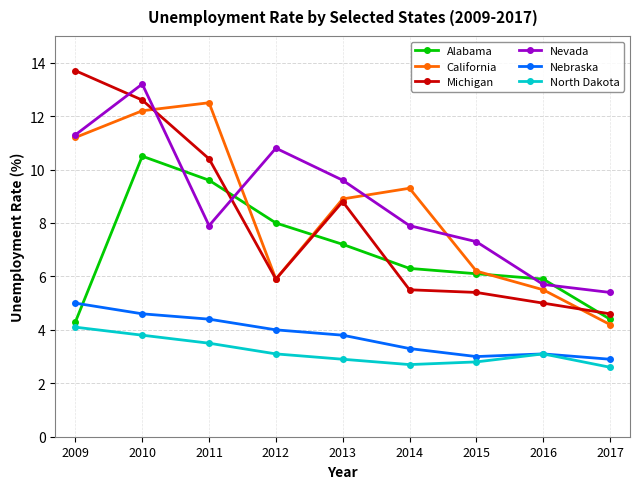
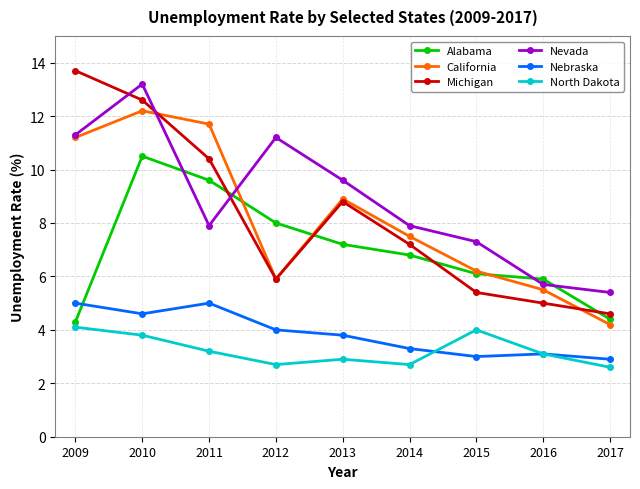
  {
    "Alabama": {
      "2009": 4.3,
      "2010": 10.5,
      "2011": 9.6,
      "2012": 8.0,
      "2013": 7.2,
-     "2014": 6.3,
+     "2014": 6.8,
      "2015": 6.1,
      "2016": 5.9,
      "2017": 4.4
    },
    "California": {
      "2009": 11.2,
      "2010": 12.2,
-     "2011": 12.5,
+     "2011": 11.7,
      "2013": 8.9,
-     "2014": 9.3,
+     "2014": 7.5,
      "2015": 6.2,
      "2016": 5.5,
      "2017": 4.2
    },
    "Michigan": {
      "2009": 13.7,
      "2010": 12.6,
      "2011": 10.4,
      "2013": 8.8,
-     "2014": 5.5,
+     "2014": 7.2,
      "2015": 5.4,
      "2016": 5.0,
      "2017": 4.6
    },
    "Nevada": {
      "2009": 11.3,
      "2010": 13.2,
      "2011": 7.9,
-     "2012": 10.8,
+     "2012": 11.2,
      "2013": 9.6,
      "2014": 7.9,
      "2015": 7.3,
      "2016": 5.7,
      "2017": 5.4
    },
    "Nebraska": {
      "2009": 5.0,
      "2010": 4.6,
-     "2011": 4.4,
+     "2011": 5.0,
      "2012": 4.0,
      "2013": 3.8,
      "2014": 3.3,
      "2015": 3.0,
      "2017": 2.9
    },
    "North Dakota": {
      "2009": 4.1,
      "2010": 3.8,
-     "2011": 3.5,
-     "2012": 3.1,
+     "2011": 3.2,
+     "2012": 2.7,
      "2013": 2.9,
      "2014": 2.7,
-     "2015": 2.8,
+     "2015": 4.0,
      "2017": 2.6
    }
  }
